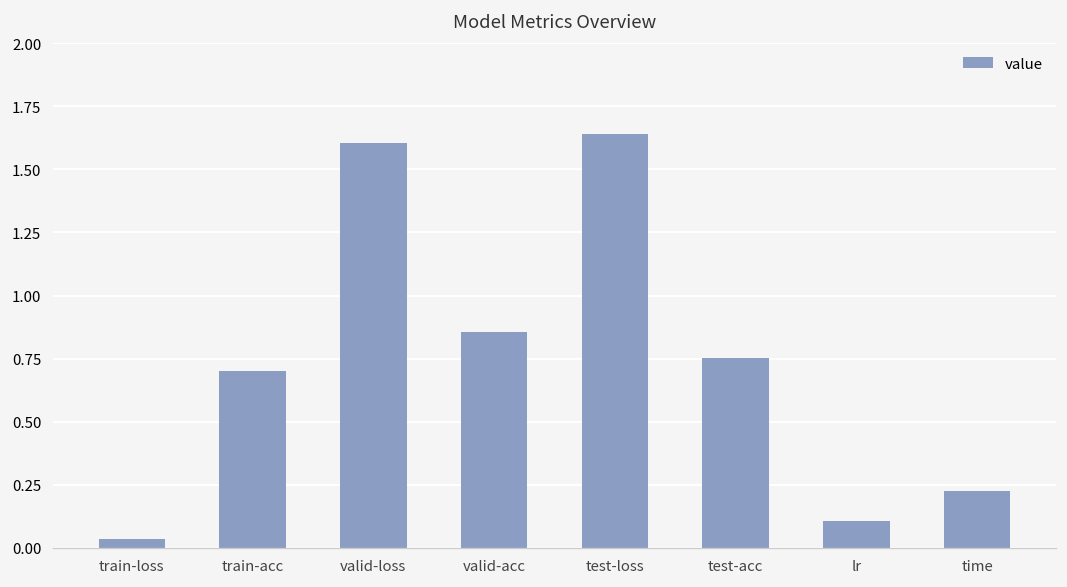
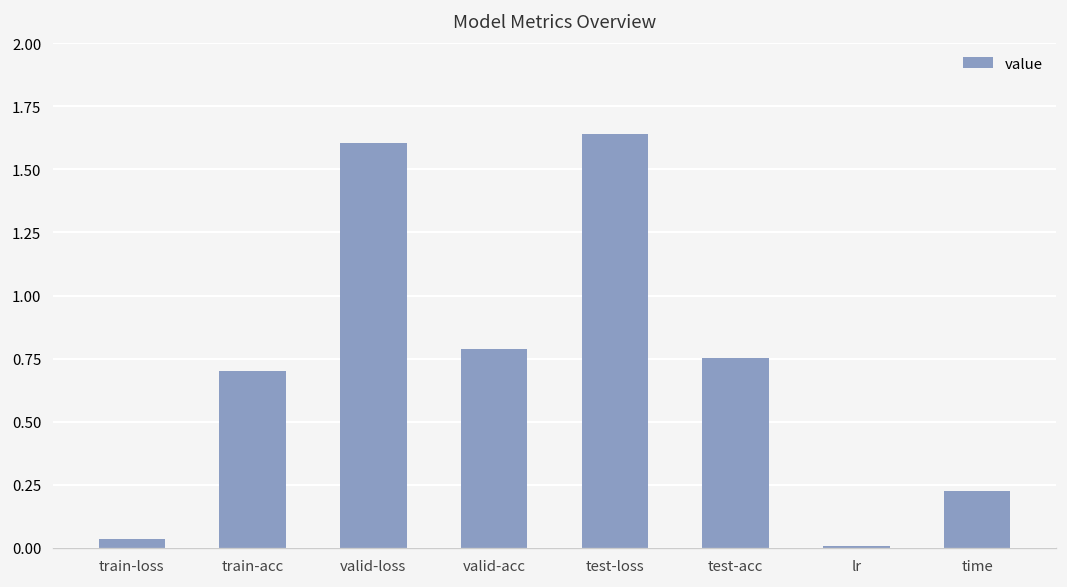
  {
    "train-loss": 0.04,
    "train-acc": 0.70,
    "valid-loss": 1.60,
-   "valid-acc": 0.86,
+   "valid-acc": 0.79,
    "test-loss": 1.64,
    "test-acc": 0.75,
-   "lr": 0.11,
+   "lr": 0.01,
    "time": 0.22
  }
